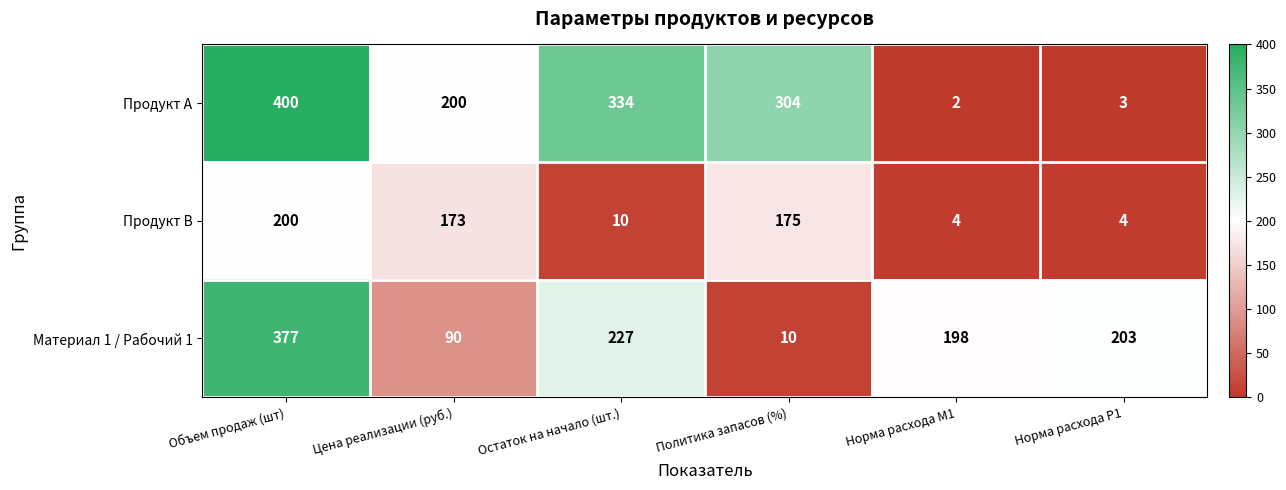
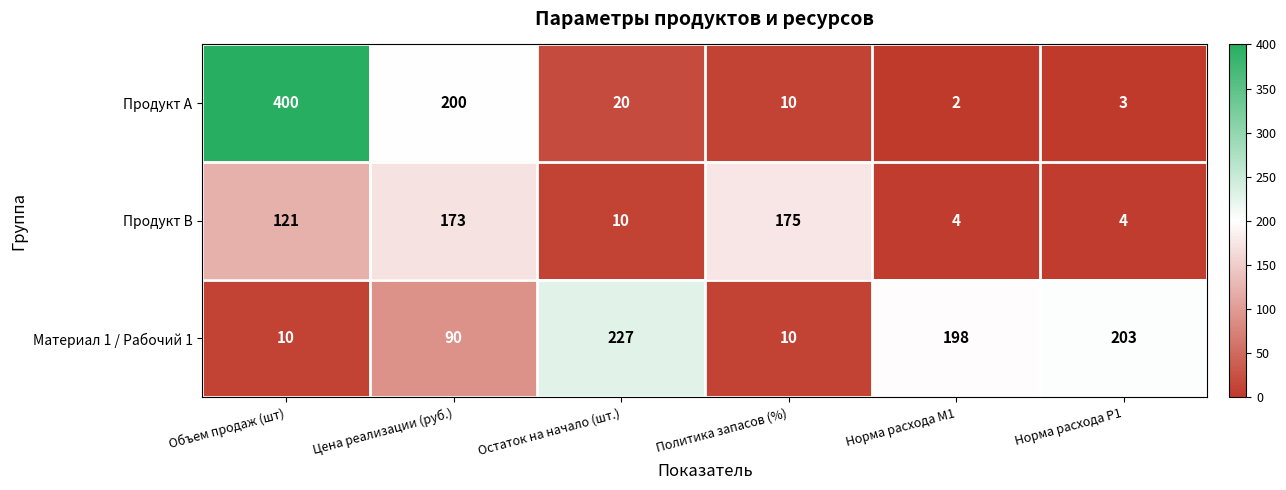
  {
    "Продукт А": {
      "Объем продаж (шт)": 400,
      "Цена реализации (руб.)": 200,
-     "Остаток на начало (шт.)": 334,
-     "Политика запасов (%)": 304,
+     "Остаток на начало (шт.)": 20,
+     "Политика запасов (%)": 10,
      "Норма расхода М1": 2,
      "Норма расхода Р1": 3
    },
    "Продукт В": {
-     "Объем продаж (шт)": 200,
+     "Объем продаж (шт)": 121,
      "Цена реализации (руб.)": 173,
      "Остаток на начало (шт.)": 10,
      "Политика запасов (%)": 175,
      "Норма расхода М1": 4,
      "Норма расхода Р1": 4
    },
    "Материал 1 / Рабочий 1": {
-     "Объем продаж (шт)": 377,
+     "Объем продаж (шт)": 10,
      "Цена реализации (руб.)": 90,
      "Остаток на начало (шт.)": 227,
      "Политика запасов (%)": 10,
      "Норма расхода М1": 198,
      "Норма расхода Р1": 203
    }
  }
